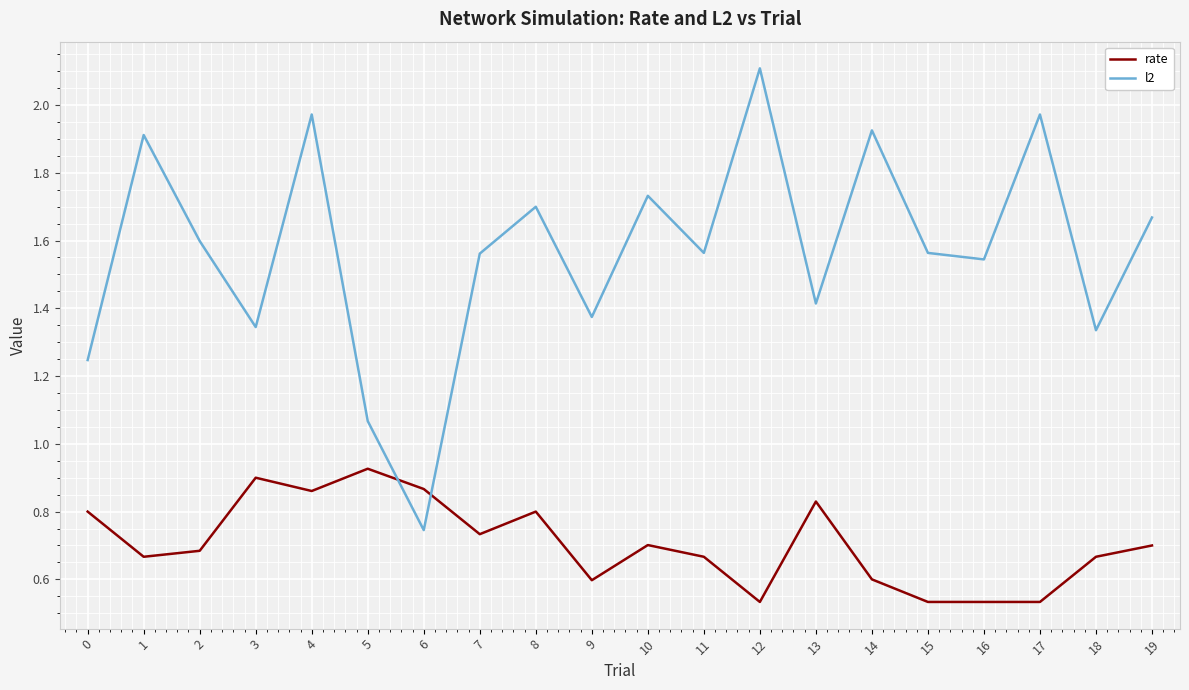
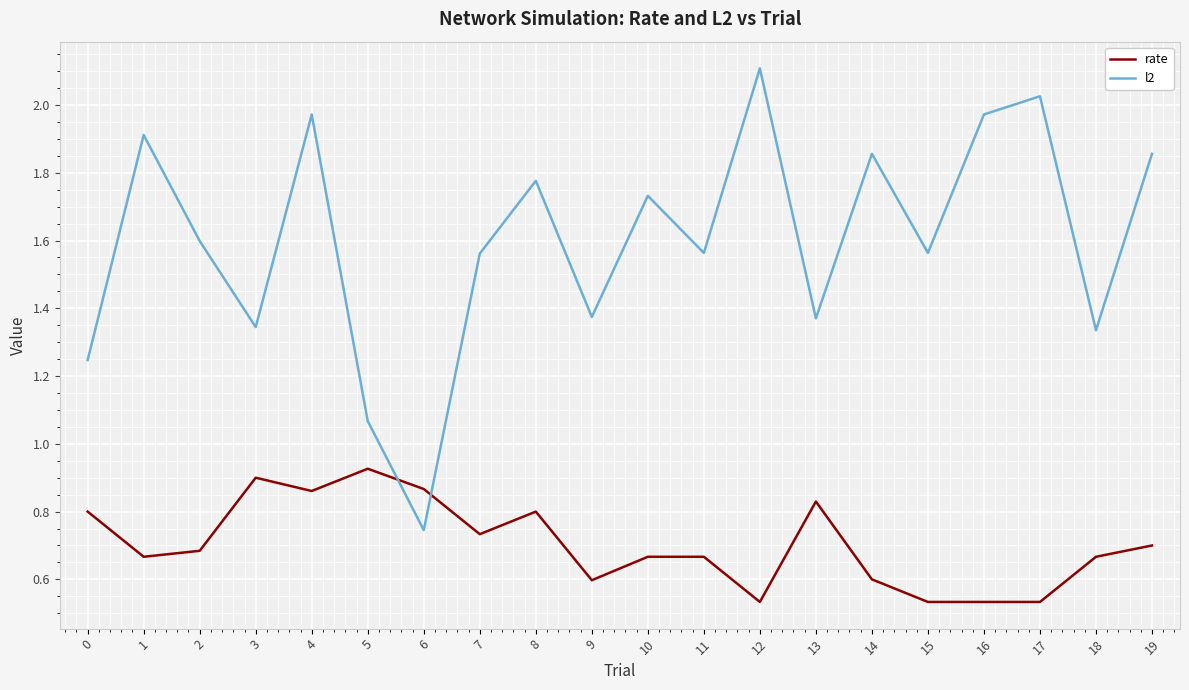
  {
    "rate": {
      "0": 0.80,
      "1": 0.67,
      "2": 0.68,
      "3": 0.90,
      "4": 0.86,
      "5": 0.93,
      "6": 0.87,
      "7": 0.73,
      "8": 0.80,
      "9": 0.60,
-     "10": 0.70,
+     "10": 0.67,
      "11": 0.67,
      "12": 0.53,
      "13": 0.83,
      "14": 0.60,
      "15": 0.53,
      "16": 0.53,
      "17": 0.53,
      "18": 0.67,
      "19": 0.70
    },
    "l2": {
      "0": 1.25,
      "1": 1.91,
      "2": 1.60,
      "3": 1.34,
      "4": 1.97,
      "5": 1.07,
      "6": 0.75,
      "7": 1.56,
-     "8": 1.70,
+     "8": 1.78,
      "9": 1.37,
      "10": 1.73,
      "11": 1.56,
      "12": 2.11,
-     "13": 1.41,
-     "14": 1.93,
+     "13": 1.37,
+     "14": 1.86,
      "15": 1.56,
-     "16": 1.54,
-     "17": 1.97,
+     "16": 1.97,
+     "17": 2.03,
      "18": 1.34,
-     "19": 1.67
+     "19": 1.86
    }
  }
